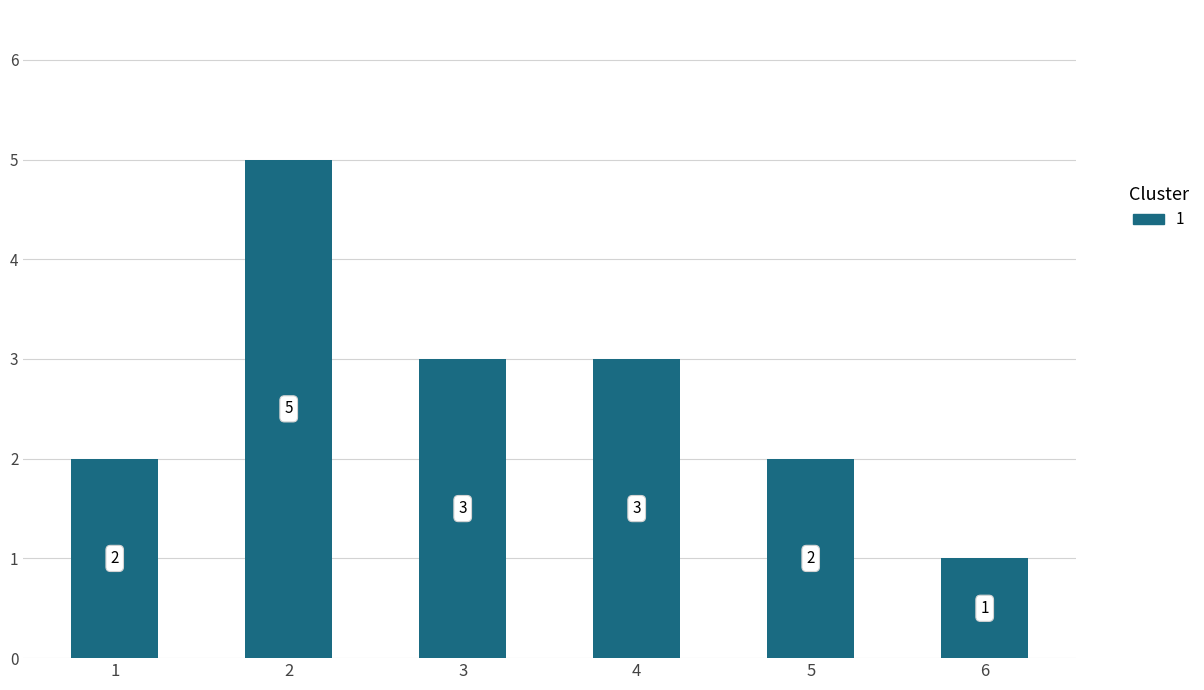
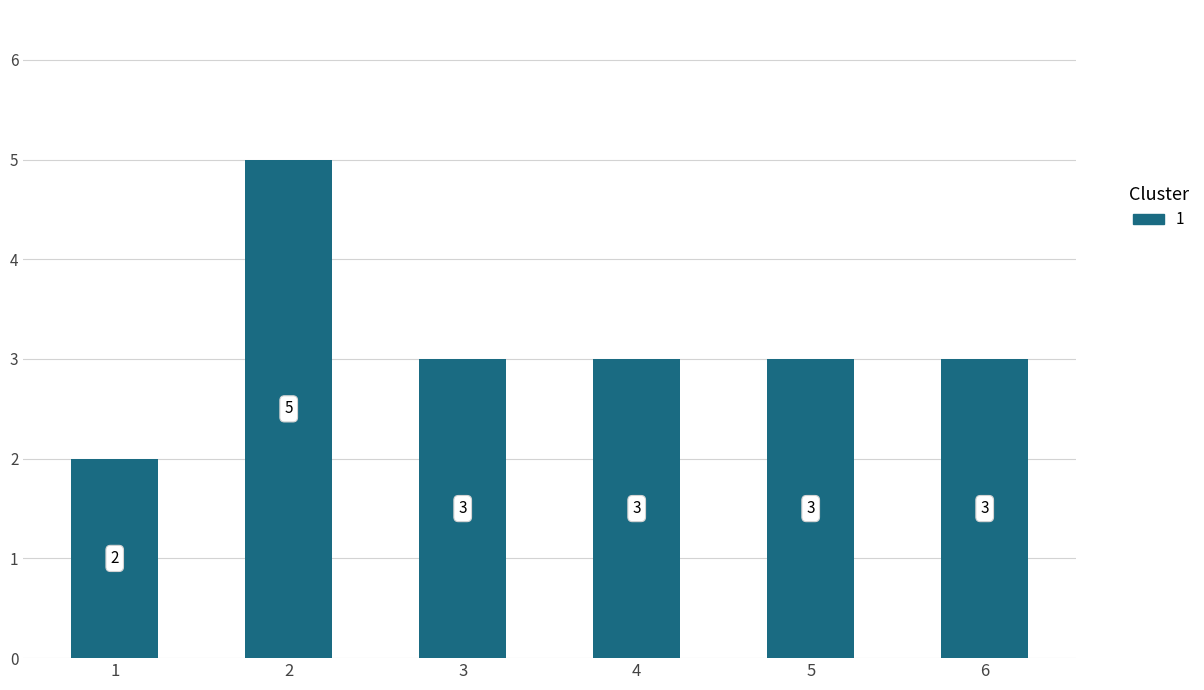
  {
-   "5": 2,
-   "6": 1
+   "5": 3,
+   "6": 3
  }
